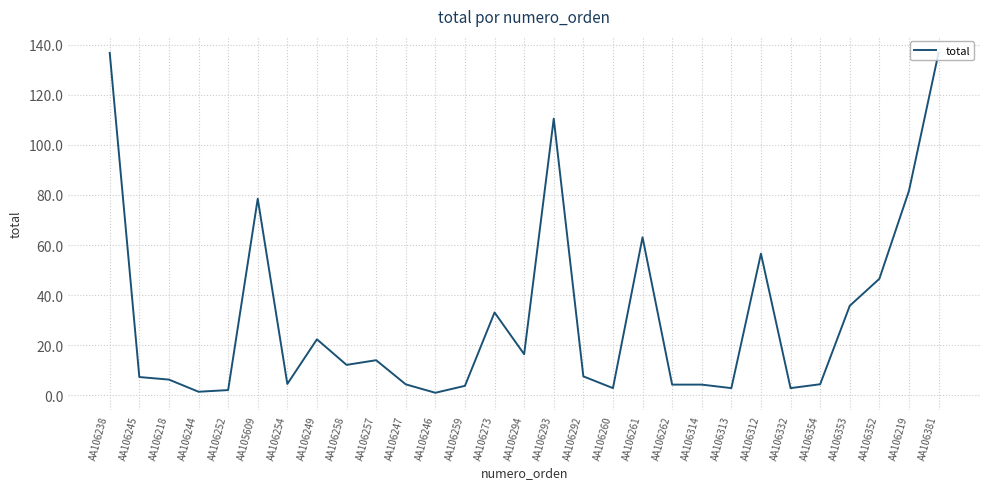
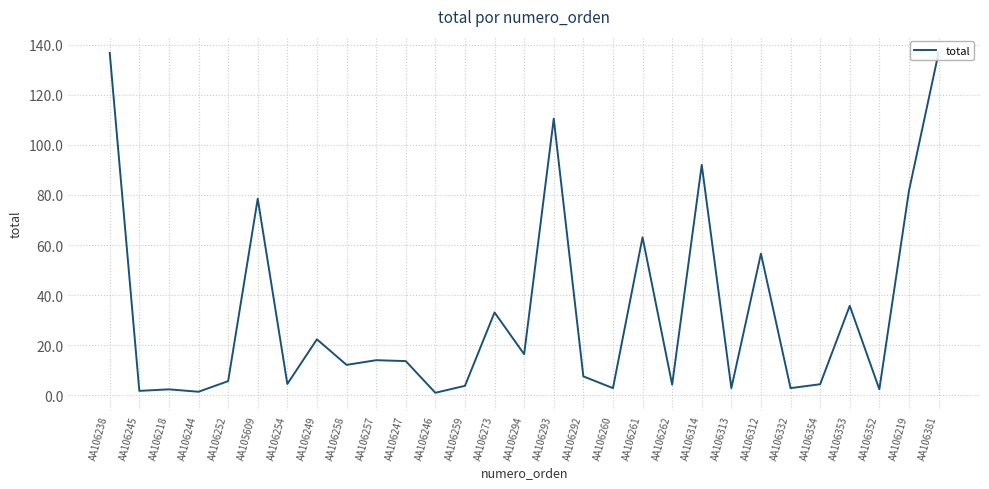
  {
    "AA106238": 137,
-   "AA106245": 7,
-   "AA106218": 6,
+   "AA106245": 2,
+   "AA106218": 2,
    "AA106244": 1,
-   "AA106252": 2,
+   "AA106252": 6,
    "AA105609": 79,
    "AA106254": 4,
    "AA106249": 22,
    "AA106258": 12,
    "AA106257": 14,
-   "AA106247": 4,
+   "AA106247": 14,
    "AA106246": 1,
    "AA106259": 4,
    "AA106273": 33,
    "AA106294": 16,
    "AA106293": 111,
    "AA106292": 7,
    "AA106260": 3,
    "AA106261": 63,
    "AA106262": 4,
-   "AA106314": 4,
+   "AA106314": 92,
    "AA106313": 3,
    "AA106312": 57,
    "AA106332": 3,
    "AA106354": 4,
    "AA106353": 36,
-   "AA106352": 46,
+   "AA106352": 2,
    "AA106219": 82
  }
